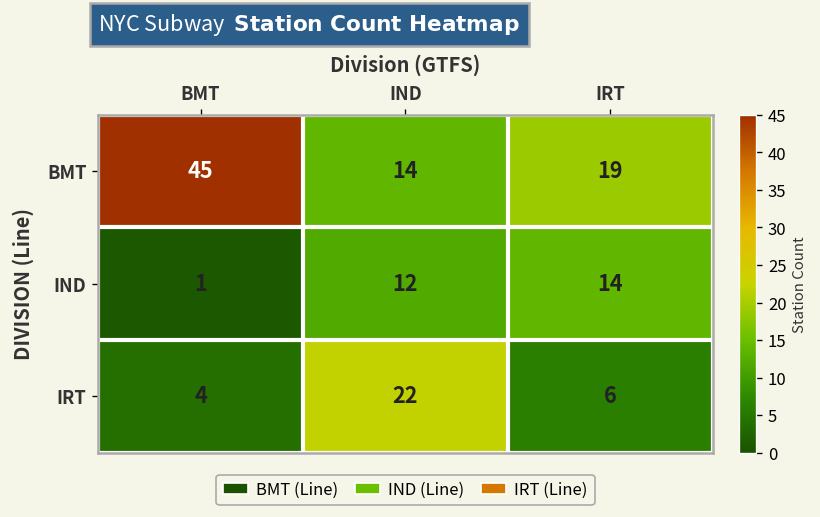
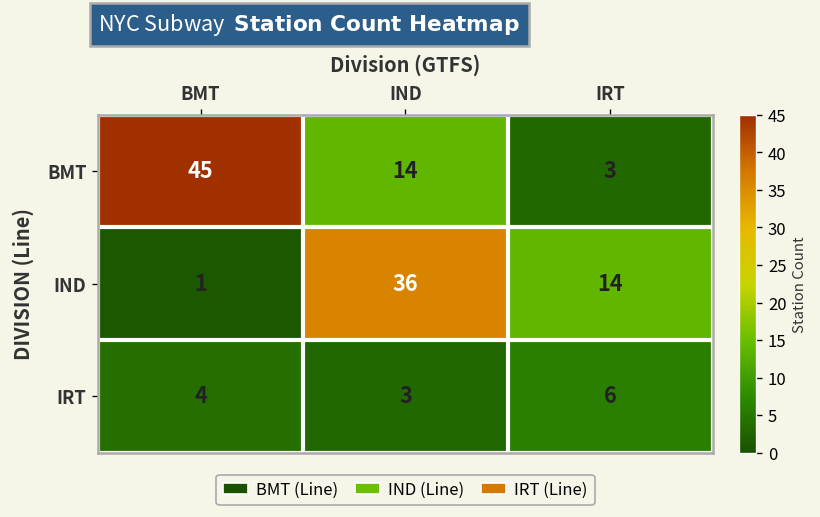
  {
    "BMT": {
      "BMT": 45,
      "IND": 14,
-     "IRT": 19
+     "IRT": 3
    },
    "IND": {
      "BMT": 1,
-     "IND": 12,
+     "IND": 36,
      "IRT": 14
    },
    "IRT": {
      "BMT": 4,
-     "IND": 22,
+     "IND": 3,
      "IRT": 6
    }
  }
